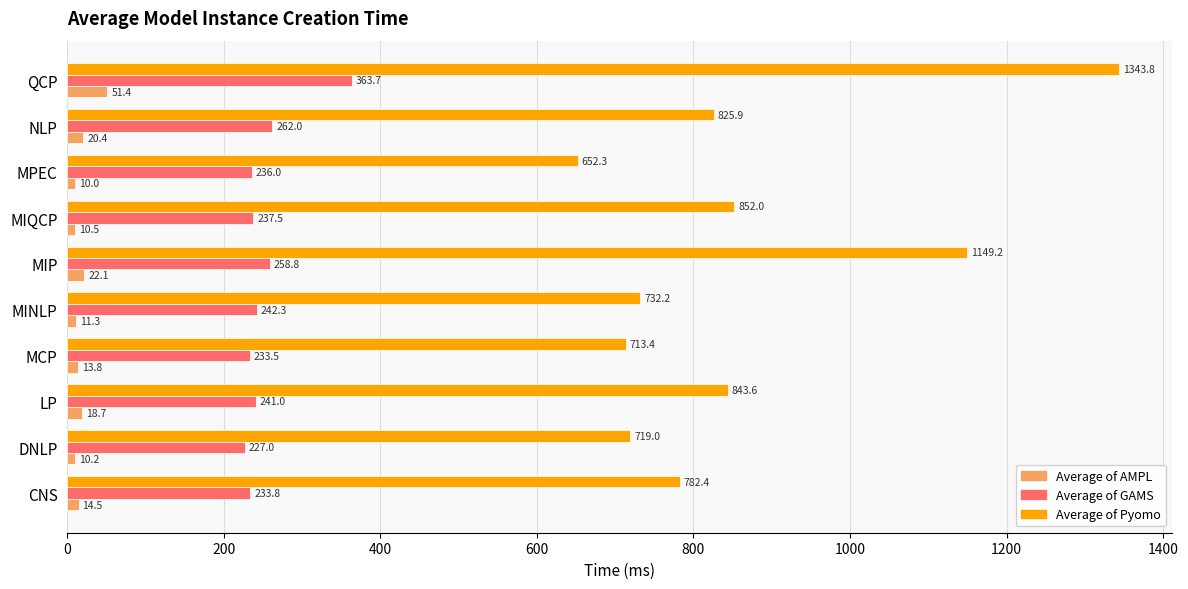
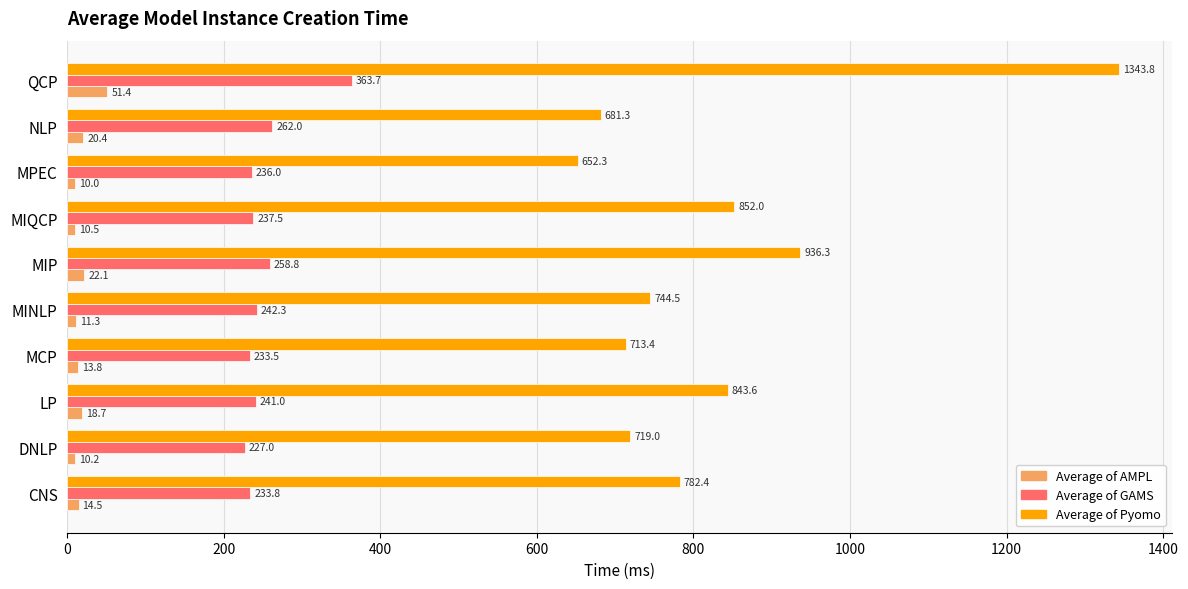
  {
    "Average of Pyomo": {
      "QCP": 1343.8,
-     "NLP": 825.9,
+     "NLP": 681.3,
      "MPEC": 652.3,
      "MIQCP": 852.0,
-     "MIP": 1149.2,
-     "MINLP": 732.2,
+     "MIP": 936.3,
+     "MINLP": 744.5,
      "MCP": 713.4,
      "LP": 843.6,
      "DNLP": 719.0,
      "CNS": 782.4
    }
  }
